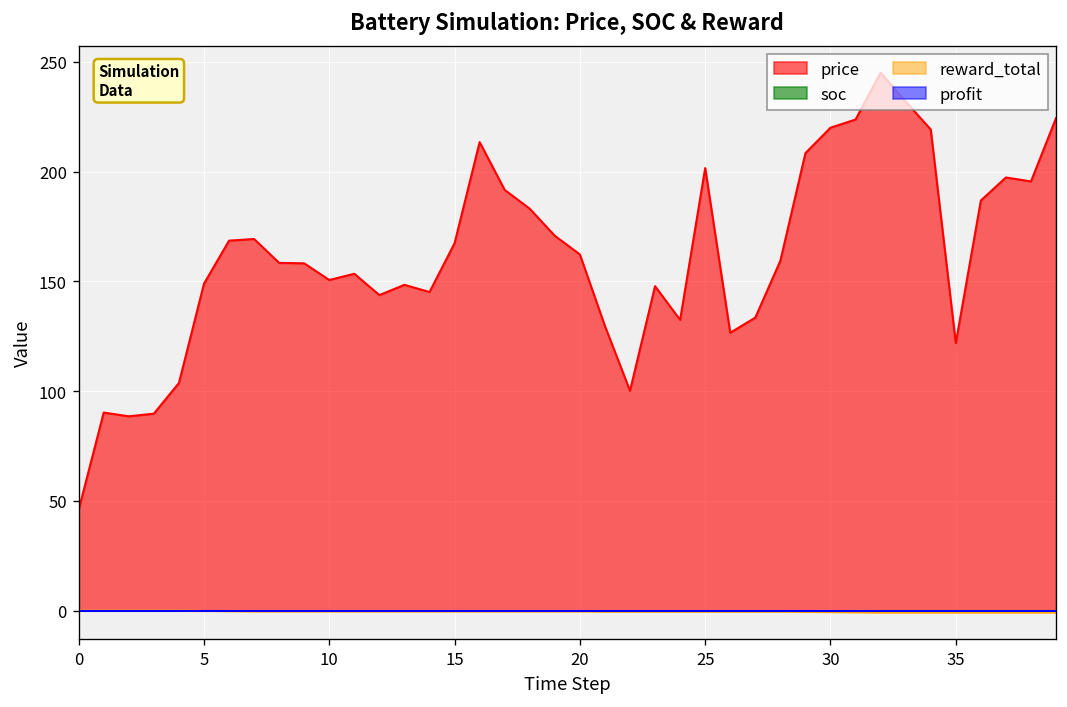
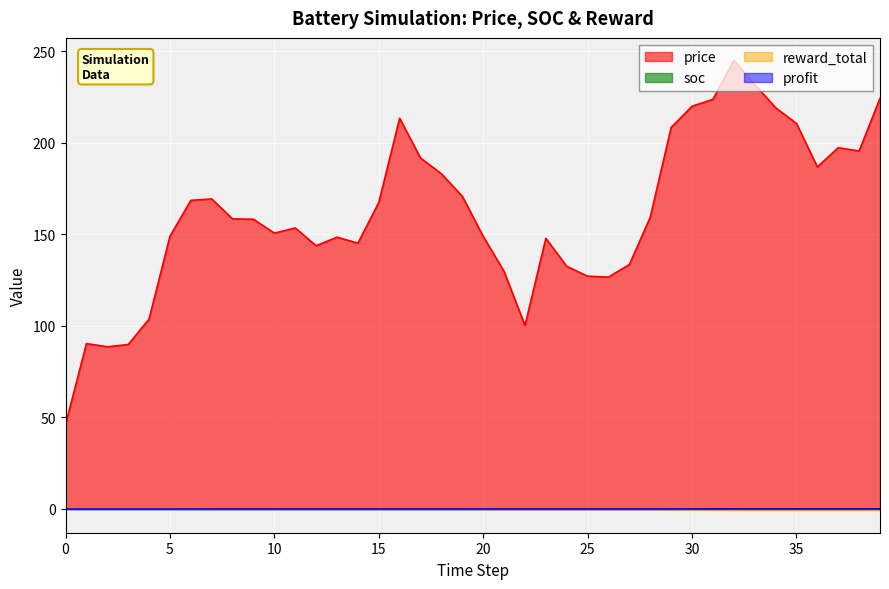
  {
    "price": {
      "0": 46,
      "5": 149,
      "10": 151,
      "15": 167,
-     "20": 162,
-     "25": 202,
+     "20": 149,
+     "25": 127,
      "30": 220,
-     "35": 122
+     "35": 211
    }
  }
